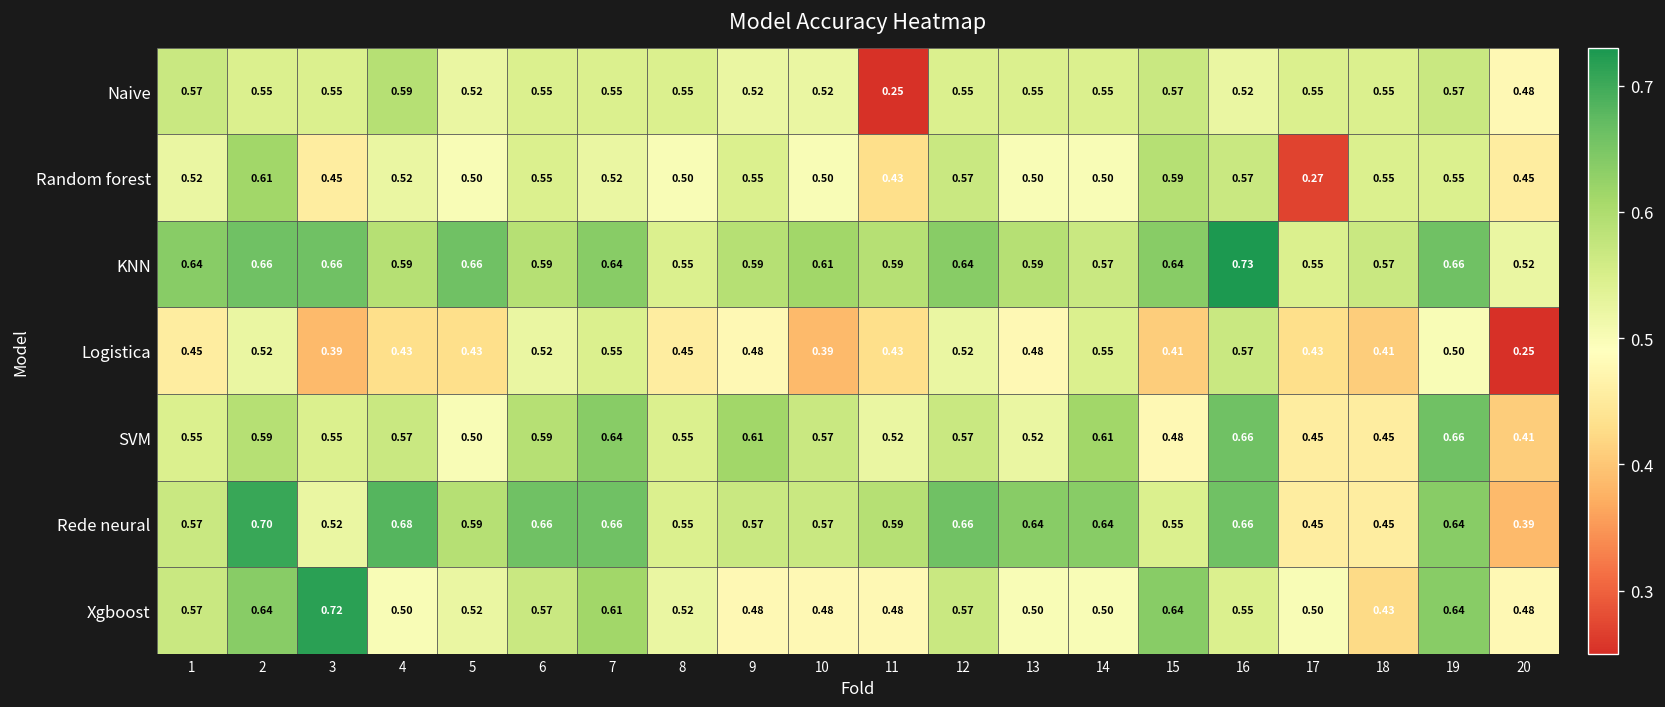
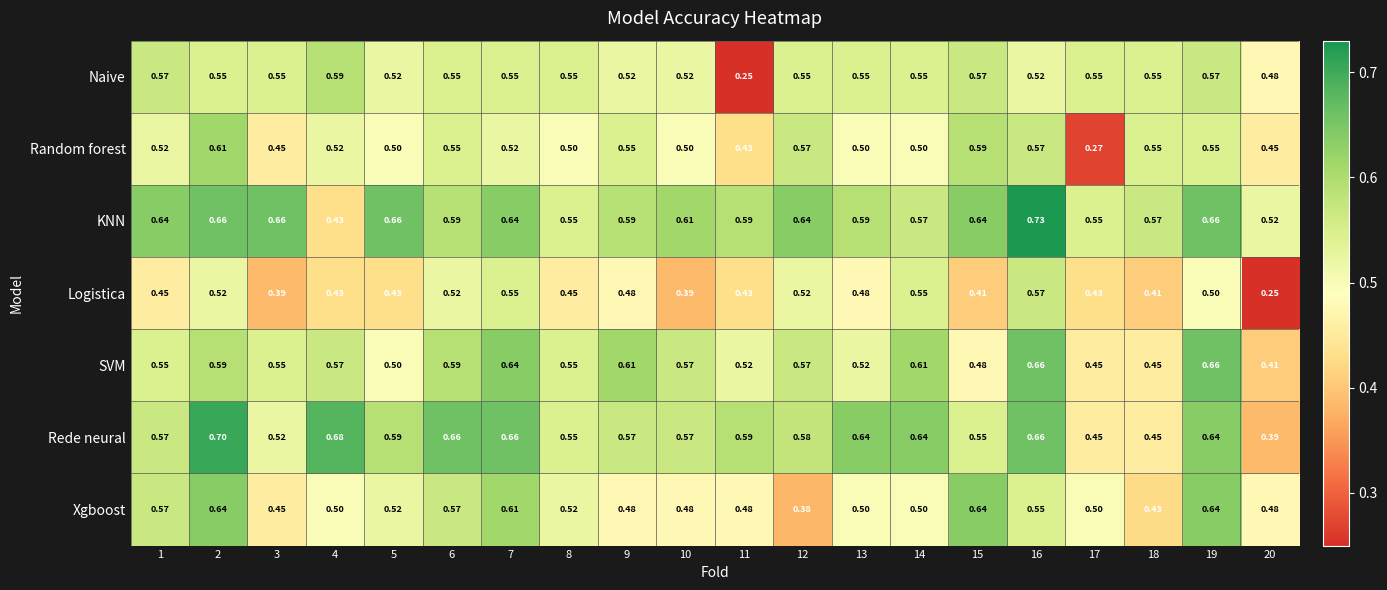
  {
    "Naive": {
      "1": 0.57,
      "2": 0.55,
      "3": 0.55,
      "4": 0.59,
      "5": 0.52,
      "6": 0.55,
      "7": 0.55,
      "8": 0.55,
      "9": 0.52,
      "10": 0.52,
      "11": 0.25,
      "12": 0.55,
      "13": 0.55,
      "14": 0.55,
      "15": 0.57,
      "16": 0.52,
      "17": 0.55,
      "18": 0.55,
      "19": 0.57,
      "20": 0.48
    },
    "Random forest": {
      "1": 0.52,
      "2": 0.61,
      "3": 0.45,
      "4": 0.52,
      "5": 0.50,
      "6": 0.55,
      "7": 0.52,
      "8": 0.50,
      "9": 0.55,
      "10": 0.50,
      "11": 0.43,
      "12": 0.57,
      "13": 0.50,
      "14": 0.50,
      "15": 0.59,
      "16": 0.57,
      "17": 0.27,
      "18": 0.55,
      "19": 0.55,
      "20": 0.45
    },
    "KNN": {
      "1": 0.64,
      "2": 0.66,
      "3": 0.66,
-     "4": 0.59,
+     "4": 0.43,
      "5": 0.66,
      "6": 0.59,
      "7": 0.64,
      "8": 0.55,
      "9": 0.59,
      "10": 0.61,
      "11": 0.59,
      "12": 0.64,
      "13": 0.59,
      "14": 0.57,
      "15": 0.64,
      "16": 0.73,
      "17": 0.55,
      "18": 0.57,
      "19": 0.66,
      "20": 0.52
    },
    "Logistica": {
      "1": 0.45,
      "2": 0.52,
      "3": 0.39,
      "4": 0.43,
      "5": 0.43,
      "6": 0.52,
      "7": 0.55,
      "8": 0.45,
      "9": 0.48,
      "10": 0.39,
      "11": 0.43,
      "12": 0.52,
      "13": 0.48,
      "14": 0.55,
      "15": 0.41,
      "16": 0.57,
      "17": 0.43,
      "18": 0.41,
      "19": 0.50,
      "20": 0.25
    },
    "SVM": {
      "1": 0.55,
      "2": 0.59,
      "3": 0.55,
      "4": 0.57,
      "5": 0.50,
      "6": 0.59,
      "7": 0.64,
      "8": 0.55,
      "9": 0.61,
      "10": 0.57,
      "11": 0.52,
      "12": 0.57,
      "13": 0.52,
      "14": 0.61,
      "15": 0.48,
      "16": 0.66,
      "17": 0.45,
      "18": 0.45,
      "19": 0.66,
      "20": 0.41
    },
    "Rede neural": {
      "1": 0.57,
      "2": 0.70,
      "3": 0.52,
      "4": 0.68,
      "5": 0.59,
      "6": 0.66,
      "7": 0.66,
      "8": 0.55,
      "9": 0.57,
      "10": 0.57,
      "11": 0.59,
-     "12": 0.66,
+     "12": 0.58,
      "13": 0.64,
      "14": 0.64,
      "15": 0.55,
      "16": 0.66,
      "17": 0.45,
      "18": 0.45,
      "19": 0.64,
      "20": 0.39
    },
    "Xgboost": {
      "1": 0.57,
      "2": 0.64,
-     "3": 0.72,
+     "3": 0.45,
      "4": 0.50,
      "5": 0.52,
      "6": 0.57,
      "7": 0.61,
      "8": 0.52,
      "9": 0.48,
      "10": 0.48,
      "11": 0.48,
-     "12": 0.57,
+     "12": 0.38,
      "13": 0.50,
      "14": 0.50,
      "15": 0.64,
      "16": 0.55,
      "17": 0.50,
      "18": 0.43,
      "19": 0.64,
      "20": 0.48
    }
  }
